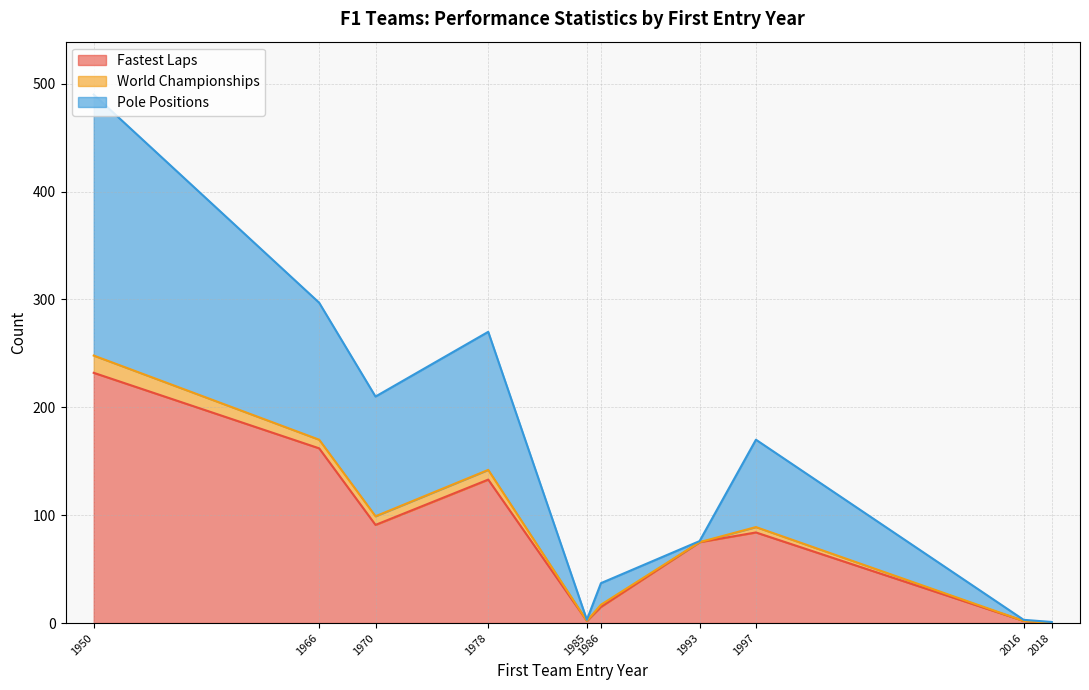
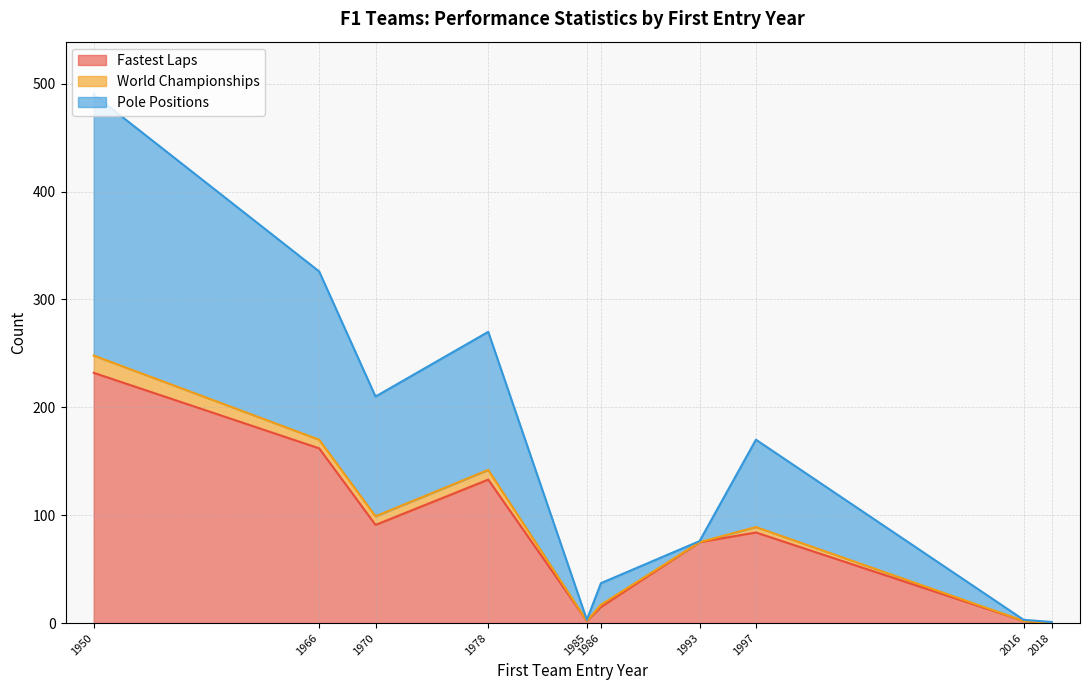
  {
    "Fastest Laps": {
      "1950": 232,
      "1966": 162,
      "1970": 91,
      "1978": 133,
      "1997": 84
    },
    "World Championships": {
      "1950": 16,
      "1966": 8,
      "1970": 8,
      "1978": 9,
      "1997": 5
    },
    "Pole Positions": {
-     "1966": 127,
+     "1966": 156,
      "1970": 111,
      "1978": 128,
      "1986": 20,
      "1997": 81
    }
  }
